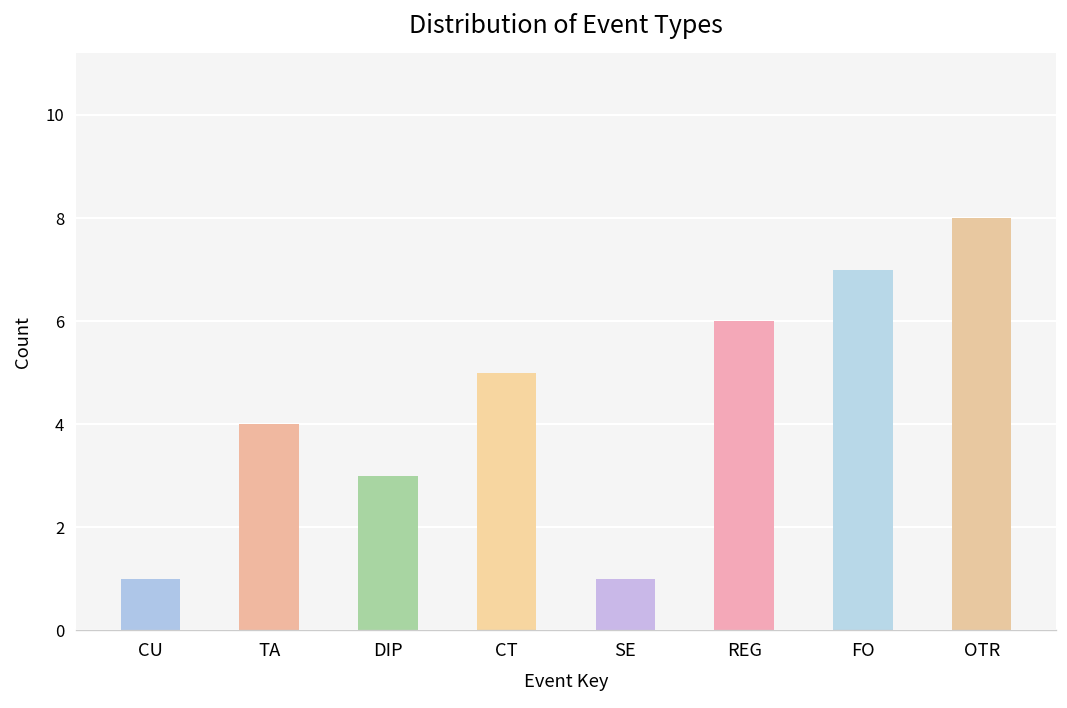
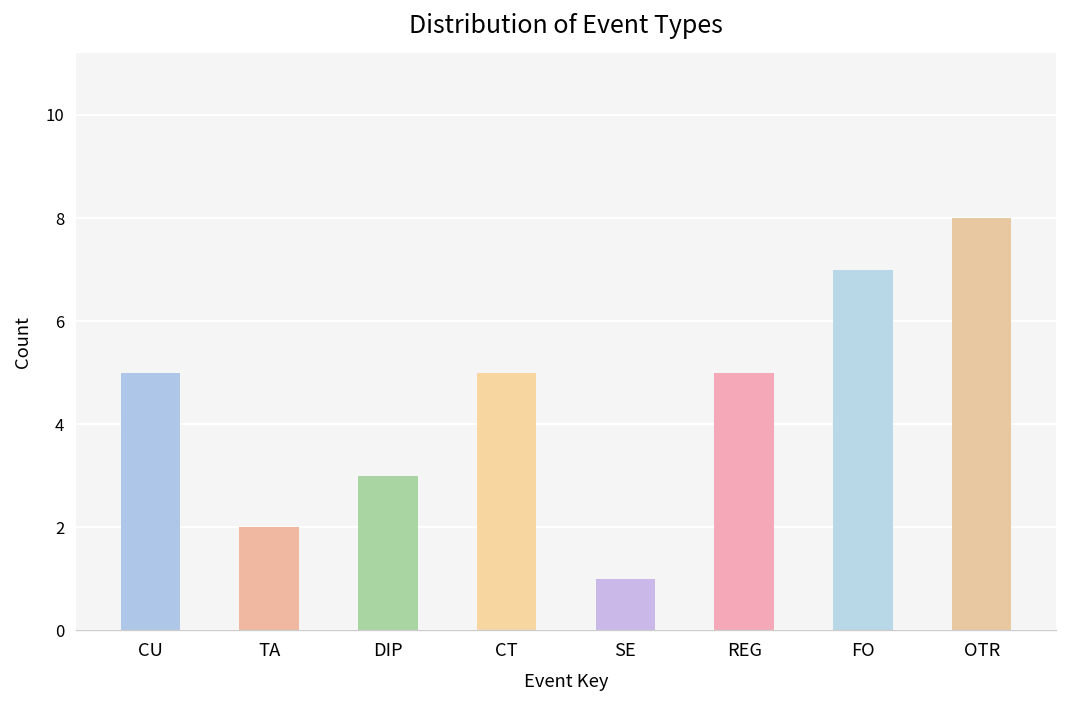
  {
-   "CU": 1,
-   "TA": 4,
+   "CU": 5,
+   "TA": 2,
    "DIP": 3,
    "CT": 5,
    "SE": 1,
-   "REG": 6,
+   "REG": 5,
    "FO": 7,
    "OTR": 8
  }
